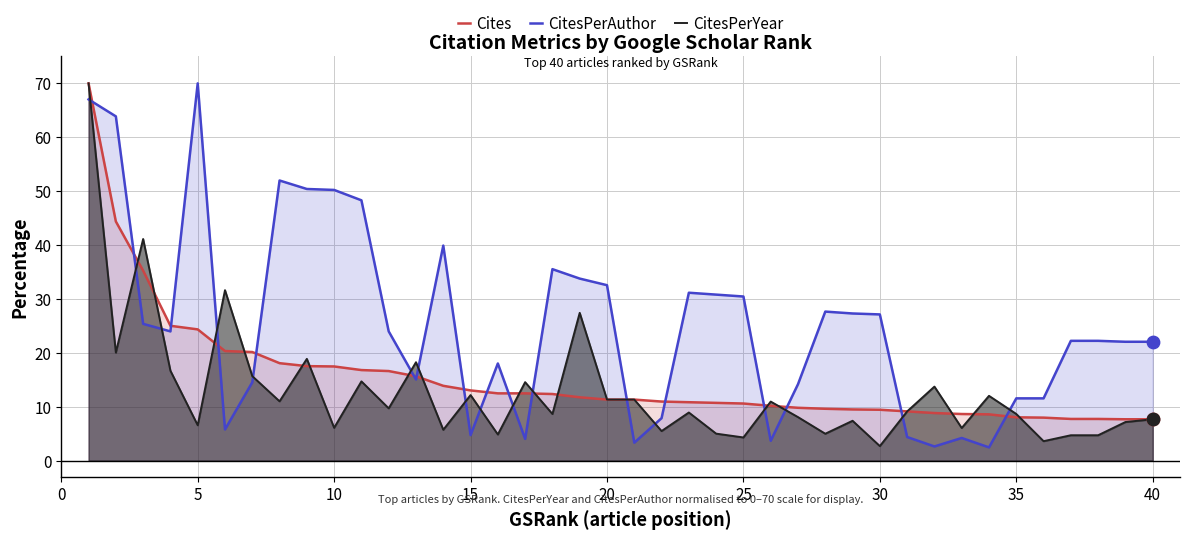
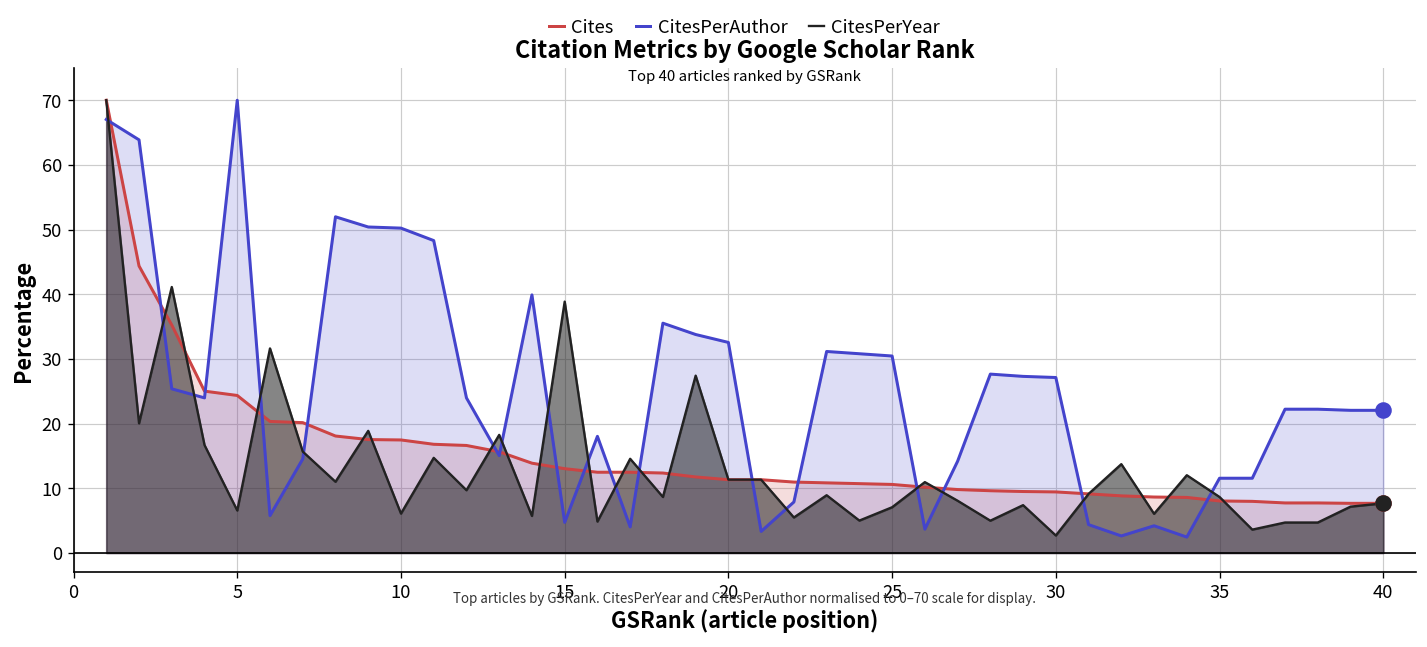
  {
    "CitesPerYear": {
      "5": 7,
      "10": 6,
-     "15": 12,
-     "25": 4,
+     "15": 39,
+     "25": 7,
      "30": 3,
      "35": 9
    }
  }
